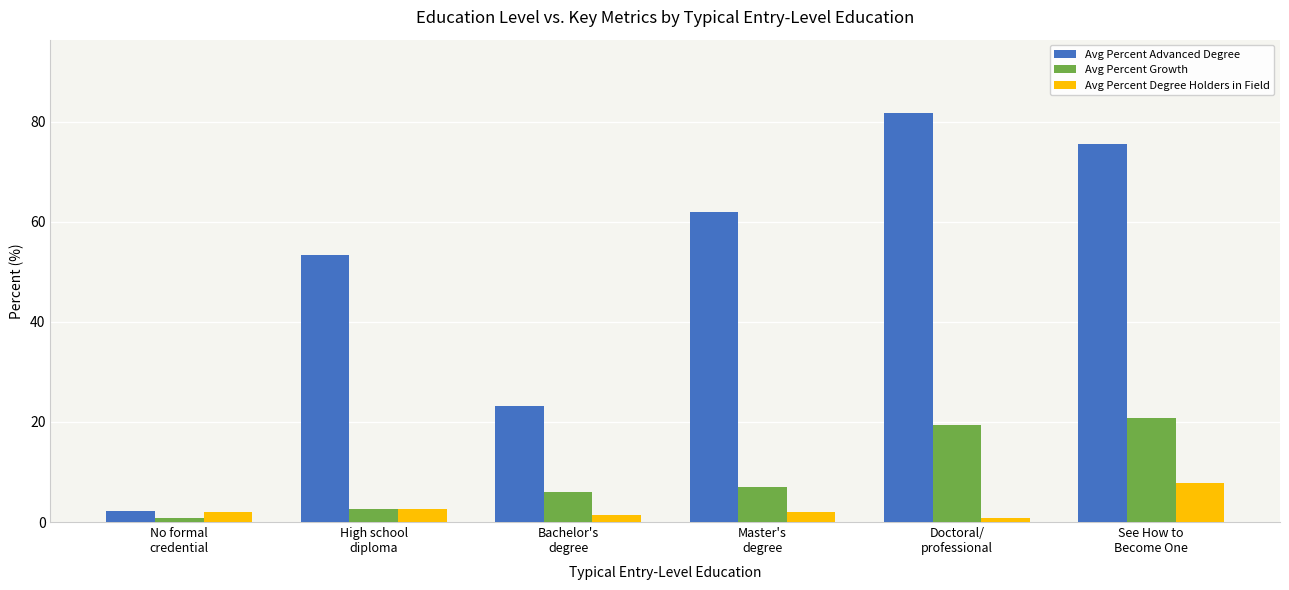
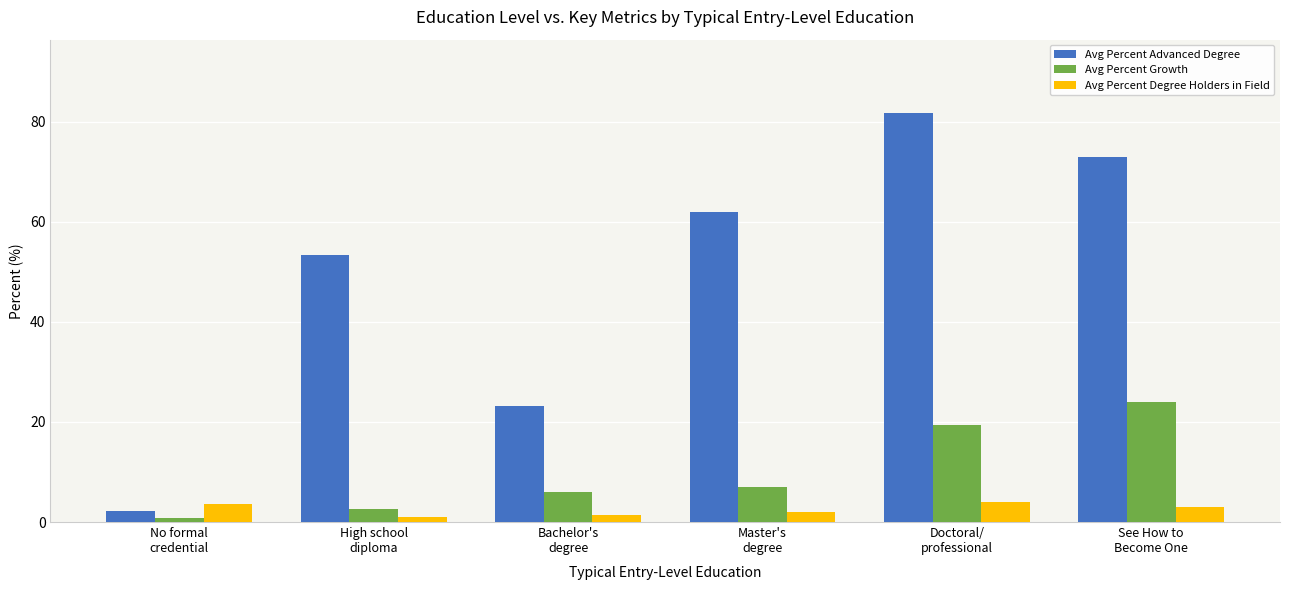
  {
    "Avg Percent Advanced Degree": {
      "No formal credential": 2,
      "High school diploma": 53,
      "Bachelor's degree": 23,
      "Master's degree": 62,
      "Doctoral/ professional": 82,
-     "See How to Become One": 76
+     "See How to Become One": 73
    },
    "Avg Percent Growth": {
      "No formal credential": 1,
      "High school diploma": 3,
      "Bachelor's degree": 6,
      "Master's degree": 7,
      "Doctoral/ professional": 19,
-     "See How to Become One": 21
+     "See How to Become One": 24
    },
    "Avg Percent Degree Holders in Field": {
-     "No formal credential": 2,
-     "High school diploma": 3,
+     "No formal credential": 4,
+     "High school diploma": 1,
      "Bachelor's degree": 1,
      "Master's degree": 2,
-     "Doctoral/ professional": 1,
-     "See How to Become One": 8
+     "Doctoral/ professional": 4,
+     "See How to Become One": 3
    }
  }
